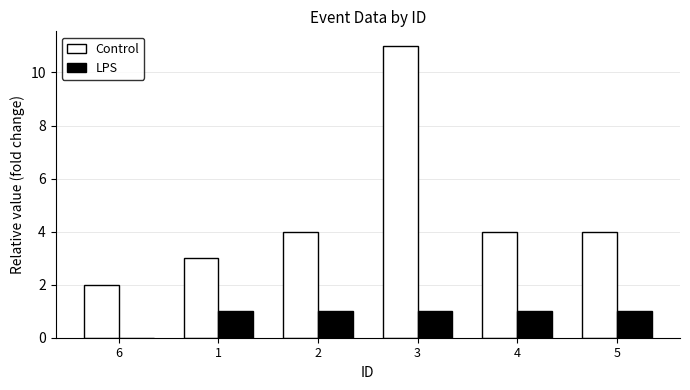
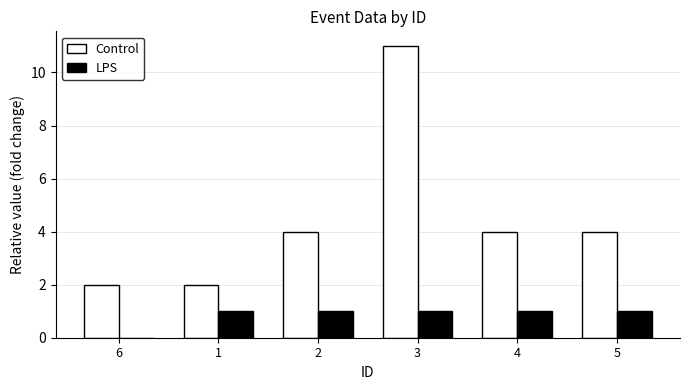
  {
    "Control": {
      "6": 2,
-     "1": 3,
+     "1": 2,
      "2": 4,
      "3": 11,
      "4": 4,
      "5": 4
    },
    "LPS": {
      "6": 0,
      "1": 1,
      "2": 1,
      "3": 1,
      "4": 1,
      "5": 1
    }
  }
